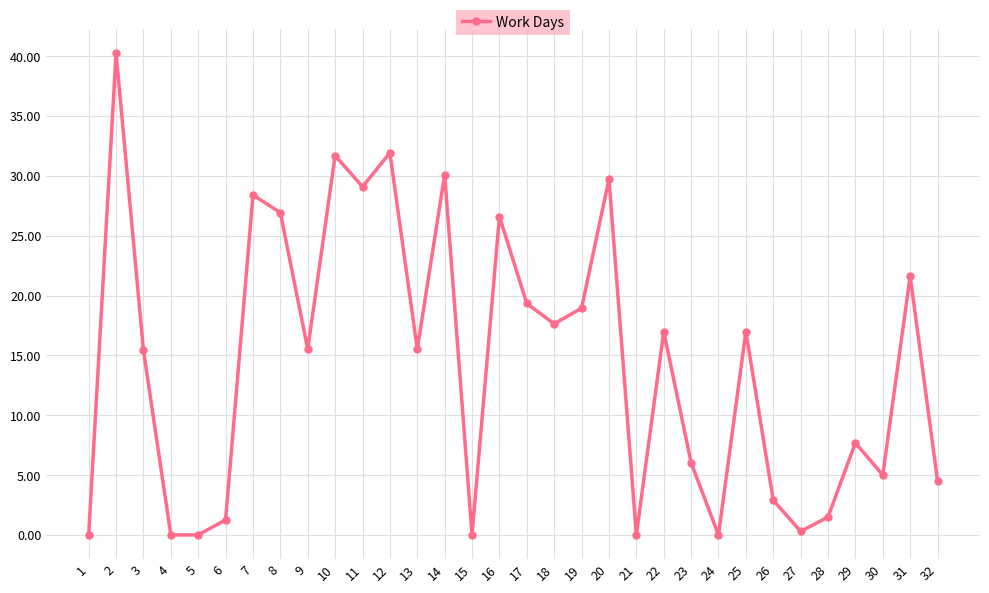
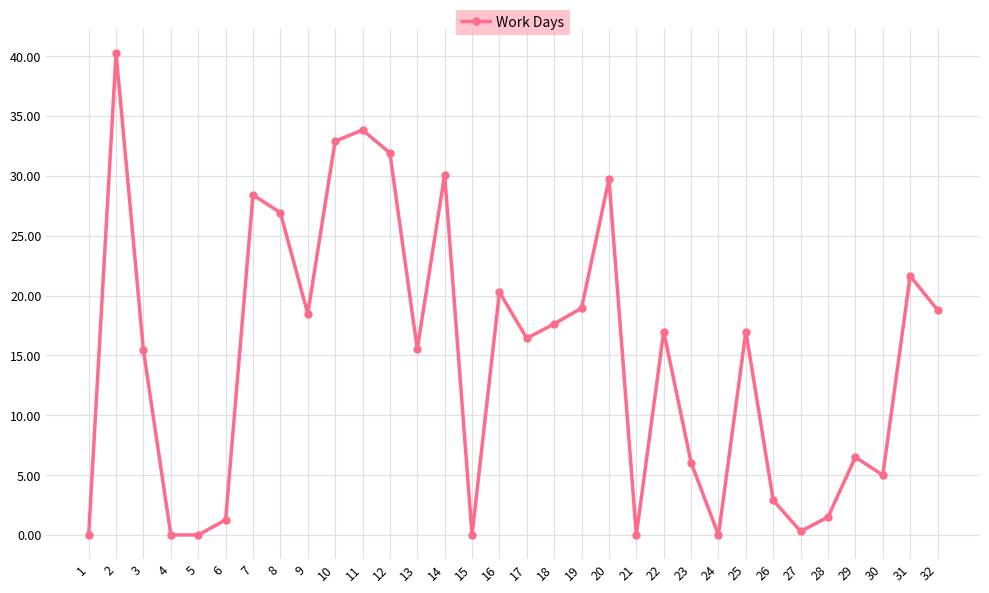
  {
    "1": 0.0,
    "2": 40.3,
    "3": 15.4,
    "4": 0.0,
    "5": 0.0,
    "6": 1.3,
    "7": 28.4,
    "8": 26.9,
-   "9": 15.5,
-   "10": 31.7,
-   "11": 29.1,
+   "9": 18.5,
+   "10": 32.9,
+   "11": 33.8,
    "12": 31.9,
    "13": 15.5,
    "14": 30.1,
    "15": 0.0,
-   "16": 26.6,
-   "17": 19.3,
+   "16": 20.3,
+   "17": 16.4,
    "18": 17.6,
    "19": 19.0,
    "20": 29.7,
    "21": 0.0,
    "22": 17.0,
    "23": 6.0,
    "24": 0.0,
    "25": 17.0,
    "26": 2.9,
    "27": 0.3,
    "28": 1.5,
-   "29": 7.7,
+   "29": 6.5,
    "30": 5.0,
    "31": 21.6,
-   "32": 4.5
+   "32": 18.8
  }
